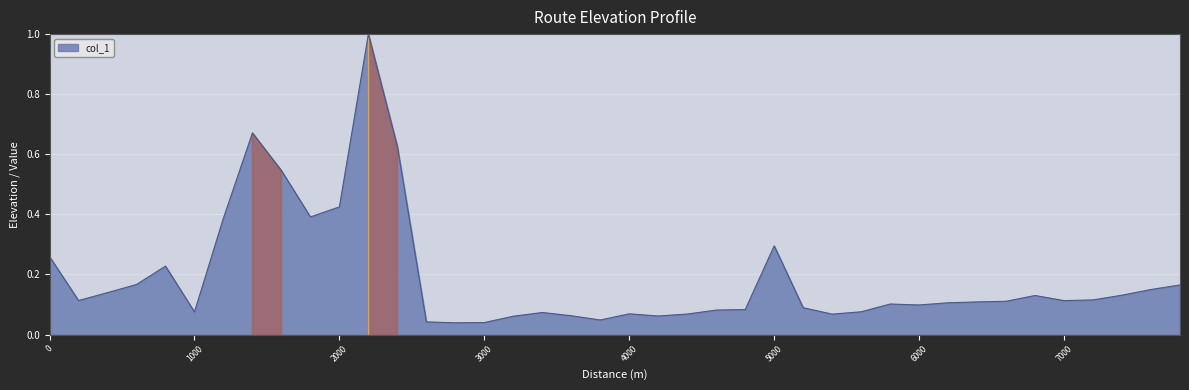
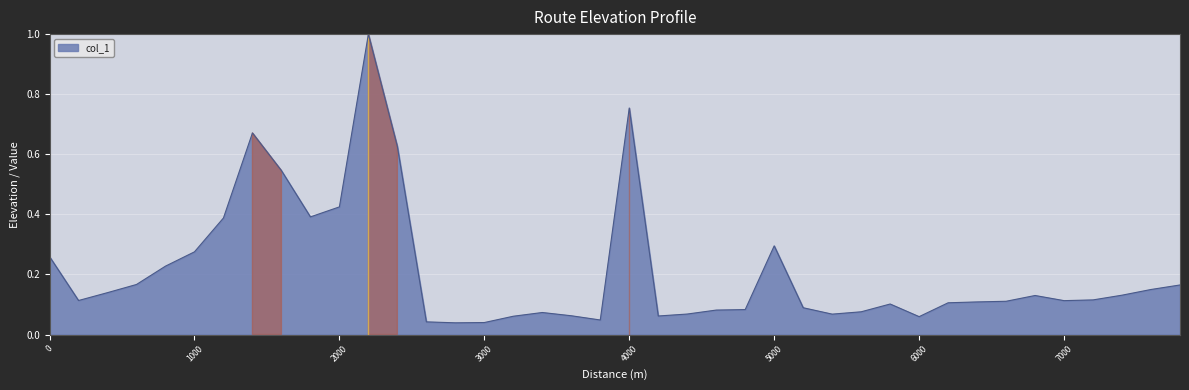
  {
    "0": 0.26,
-   "1000": 0.08,
+   "1000": 0.28,
    "2000": 0.42,
    "3000": 0.04,
-   "4000": 0.07,
+   "4000": 0.75,
    "5000": 0.30,
-   "6000": 0.10,
+   "6000": 0.06,
    "7000": 0.11
  }
